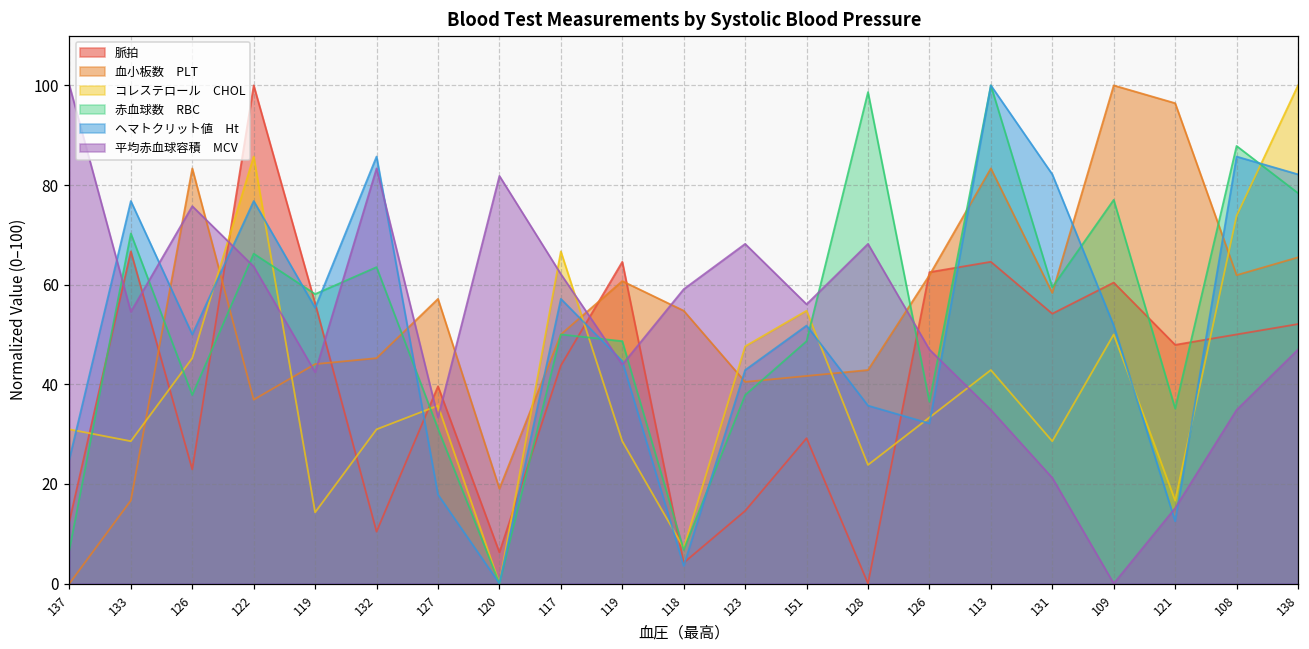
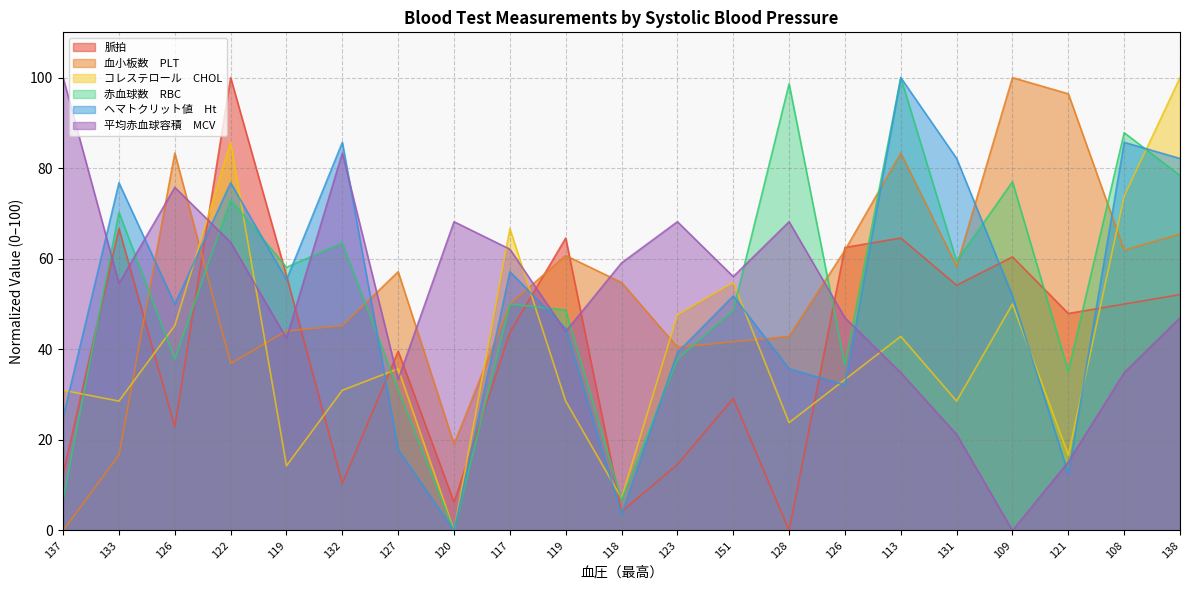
  {
    "赤血球数 RBC": {
      "137": 7,
      "133": 70,
-     "122": 66,
+     "122": 73,
      "132": 64,
      "127": 31,
      "123": 38,
      "151": 49,
      "128": 99,
      "131": 59,
      "109": 77,
      "121": 35,
      "108": 88,
      "138": 78
    },
    "ヘマトクリット値 Ht": {
      "137": 25,
      "133": 77,
      "122": 77,
      "132": 86,
      "127": 18,
      "117": 57,
      "118": 4,
-     "123": 43,
+     "123": 39,
      "151": 52,
      "128": 36,
      "131": 82,
      "109": 52,
      "121": 13,
      "108": 86,
      "138": 82
    },
    "平均赤血球容積 MCV": {
      "137": 100,
      "133": 55,
      "122": 64,
      "132": 83,
      "127": 33,
-     "120": 82,
+     "120": 68,
      "117": 62,
      "118": 59,
      "123": 68,
      "151": 56,
      "128": 68,
      "113": 35,
      "131": 21,
      "109": 0,
      "121": 15,
      "108": 35,
      "138": 47
    }
  }
